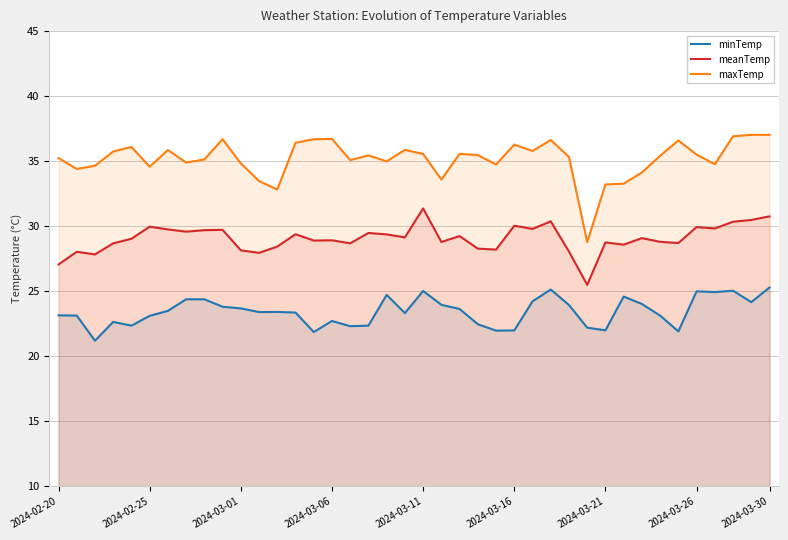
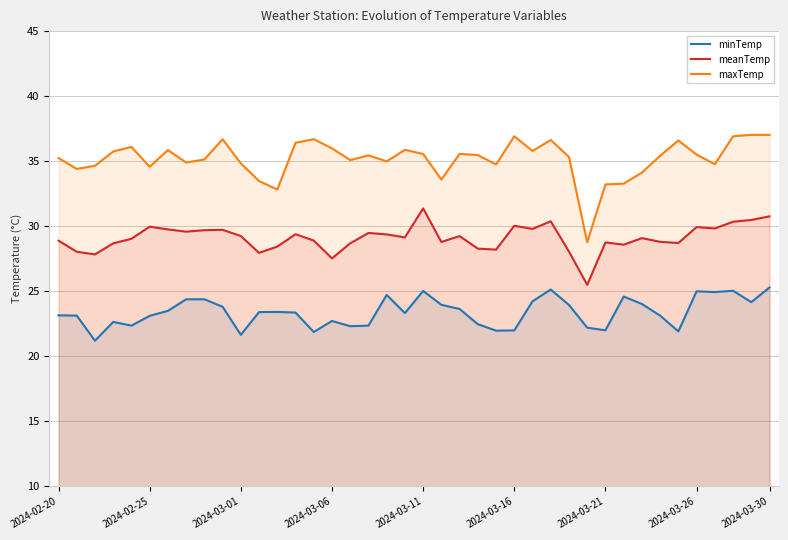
  {
    "minTemp": {
      "2024-02-20": 23.1,
      "2024-02-25": 23.1,
-     "2024-03-01": 23.7,
+     "2024-03-01": 21.6,
      "2024-03-06": 22.7,
      "2024-03-11": 25.0,
      "2024-03-16": 22.0,
      "2024-03-21": 22.0,
      "2024-03-26": 25.0,
      "2024-03-30": 25.3
    },
    "meanTemp": {
-     "2024-02-20": 27.1,
+     "2024-02-20": 28.9,
      "2024-02-25": 30.0,
-     "2024-03-01": 28.1,
-     "2024-03-06": 28.9,
+     "2024-03-01": 29.2,
+     "2024-03-06": 27.5,
      "2024-03-11": 31.4,
      "2024-03-16": 30.0,
      "2024-03-21": 28.8,
      "2024-03-26": 29.9,
      "2024-03-30": 30.8
    },
    "maxTemp": {
      "2024-02-20": 35.2,
      "2024-02-25": 34.6,
      "2024-03-01": 34.8,
-     "2024-03-06": 36.7,
+     "2024-03-06": 36.0,
      "2024-03-11": 35.6,
-     "2024-03-16": 36.3,
+     "2024-03-16": 36.9,
      "2024-03-21": 33.2,
      "2024-03-26": 35.5,
      "2024-03-30": 37.0
    }
  }
